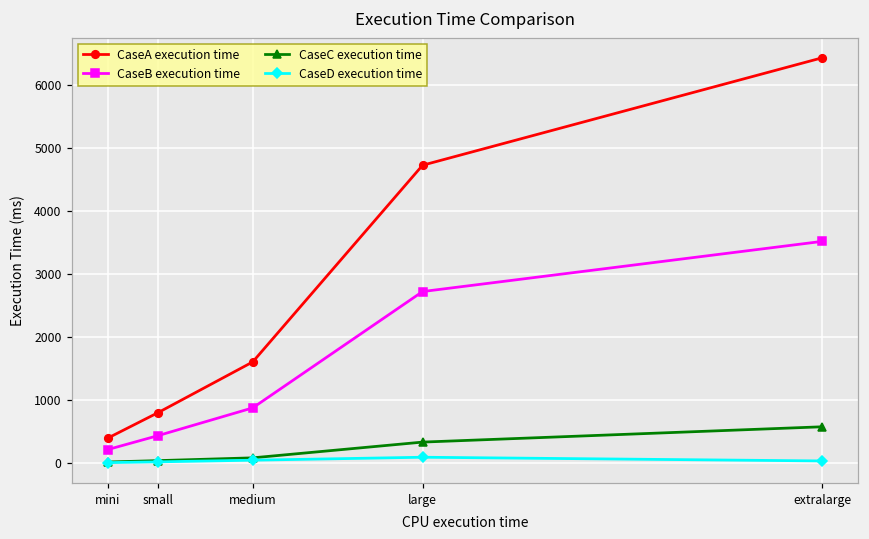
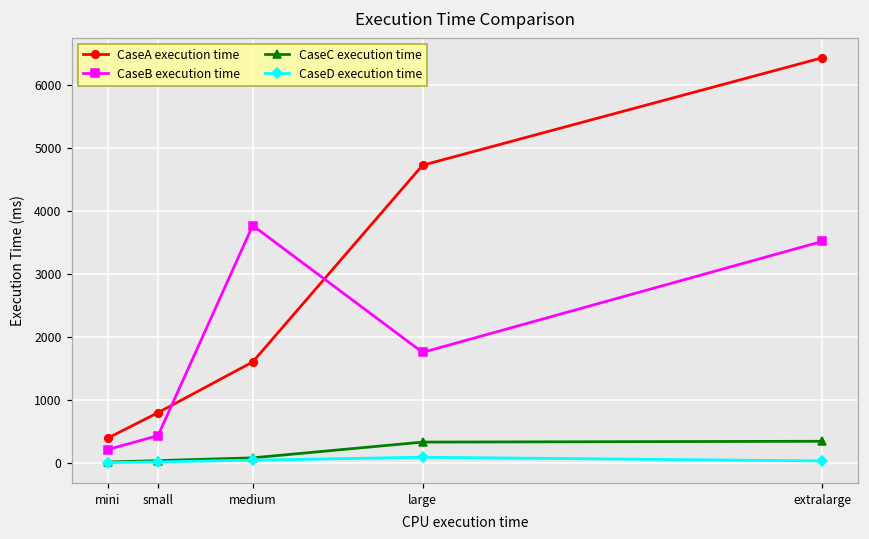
  {
    "CaseA execution time": {
      "mini": 400,
      "small": 800,
      "medium": 1600,
      "large": 4700,
      "extralarge": 6400
    },
    "CaseB execution time": {
      "mini": 200,
      "small": 400,
-     "medium": 900,
-     "large": 2700,
+     "medium": 3800,
+     "large": 1800,
      "extralarge": 3500
    },
    "CaseC execution time": {
      "large": 300,
-     "extralarge": 600
+     "extralarge": 400
    },
    "CaseD execution time": {
      "large": 100,
      "extralarge": 0
    }
  }
